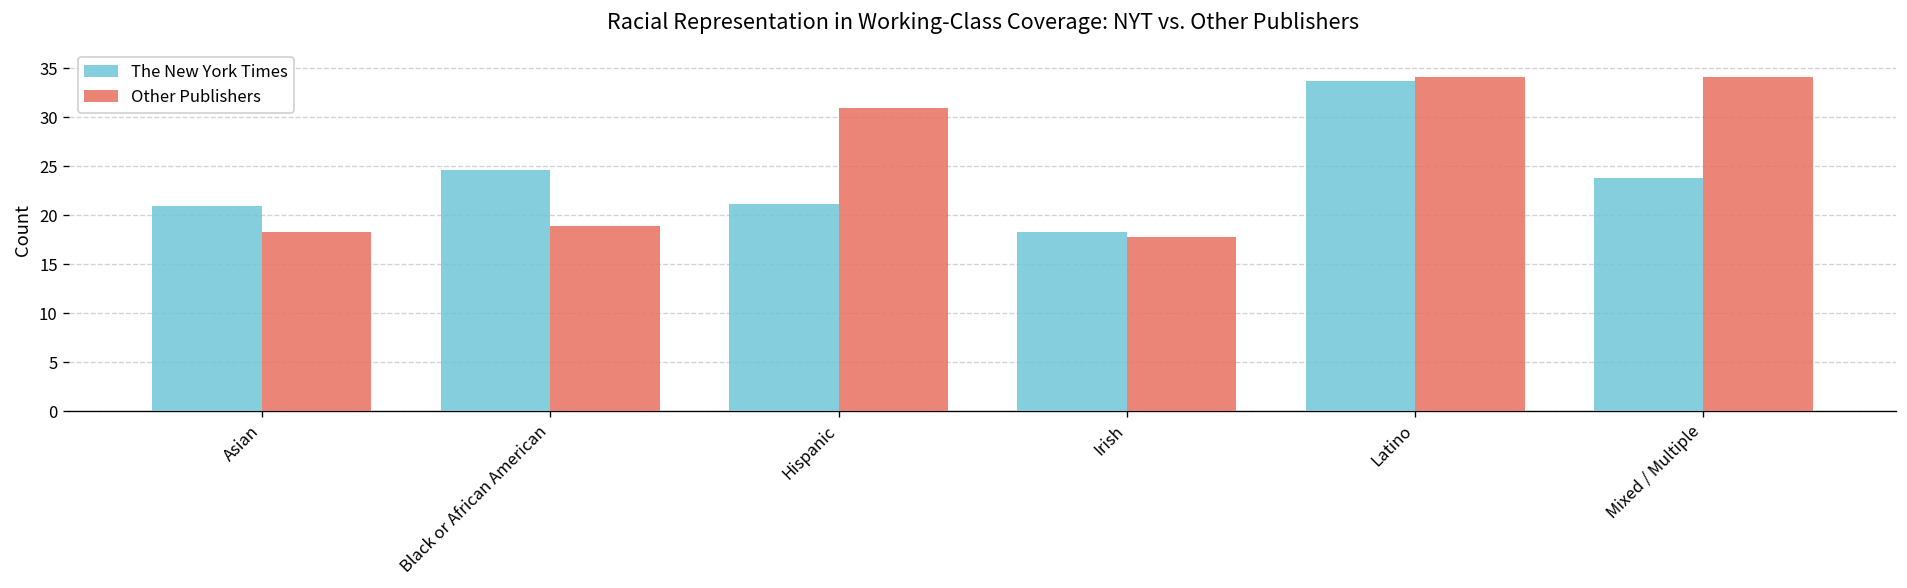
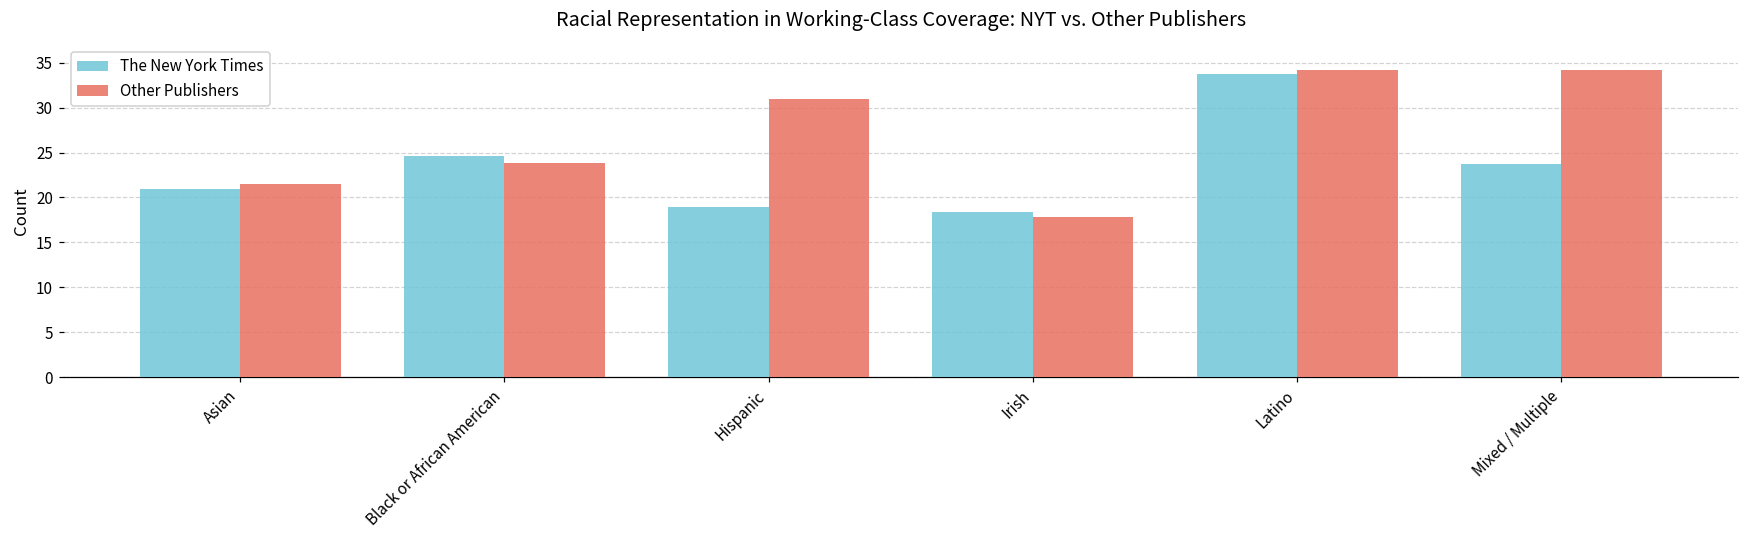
  {
    "The New York Times": {
      "Asian": 21,
      "Black or African American": 25,
-     "Hispanic": 21,
+     "Hispanic": 19,
      "Irish": 18,
      "Latino": 34,
      "Mixed / Multiple": 24
    },
    "Other Publishers": {
-     "Asian": 18,
-     "Black or African American": 19,
+     "Asian": 21,
+     "Black or African American": 24,
      "Hispanic": 31,
      "Irish": 18,
      "Latino": 34,
      "Mixed / Multiple": 34
    }
  }
